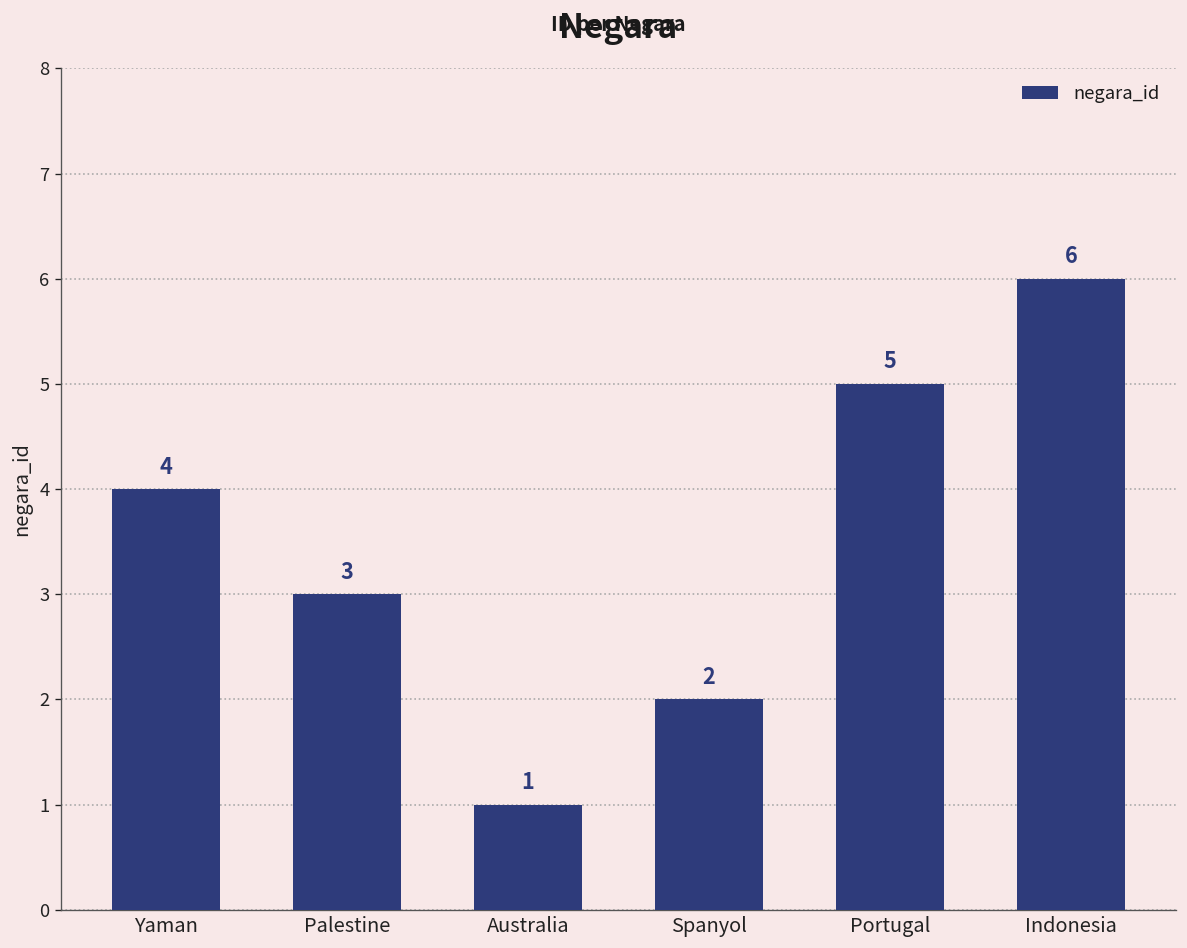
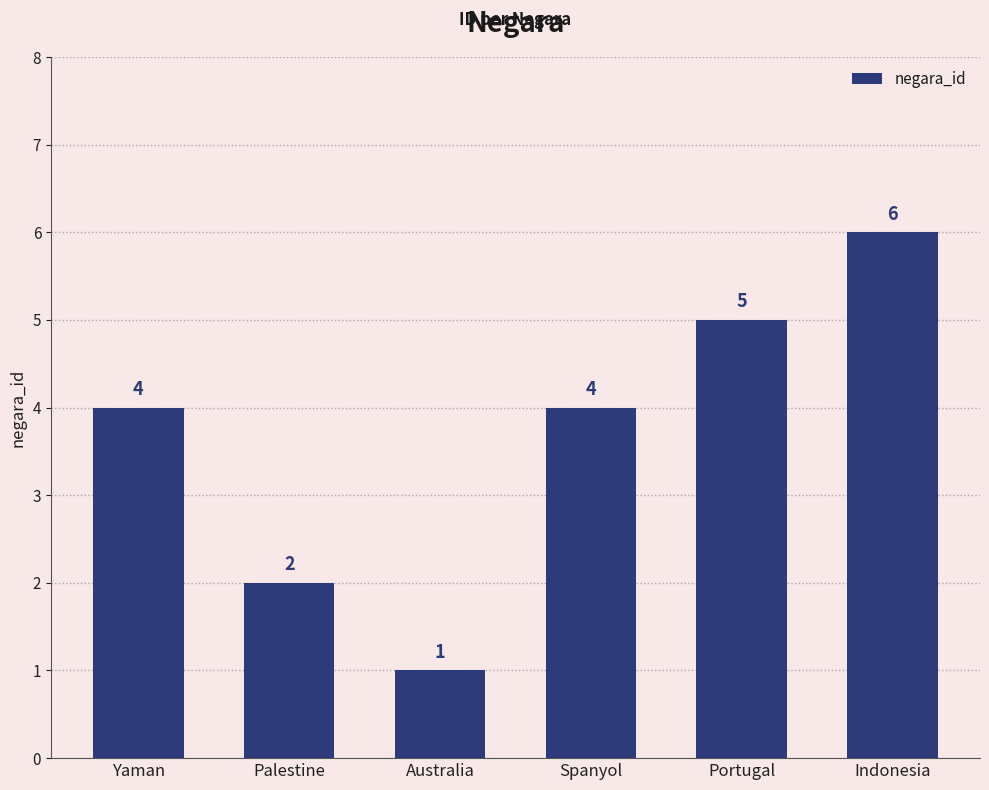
  {
    "Yaman": 4,
-   "Palestine": 3,
+   "Palestine": 2,
    "Australia": 1,
-   "Spanyol": 2,
+   "Spanyol": 4,
    "Portugal": 5,
    "Indonesia": 6
  }
